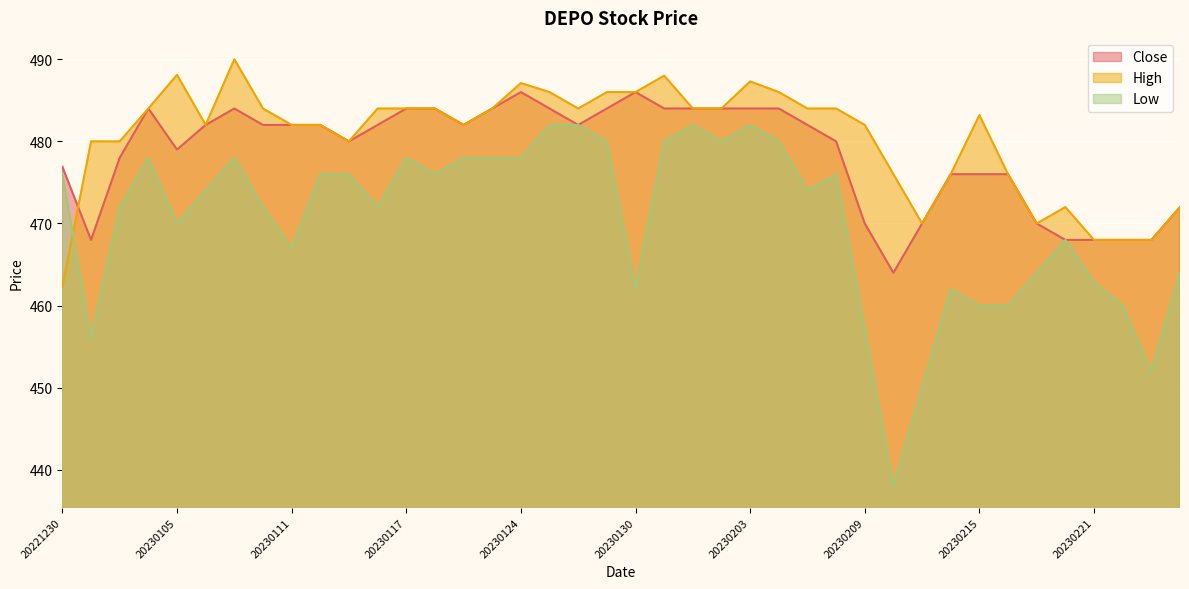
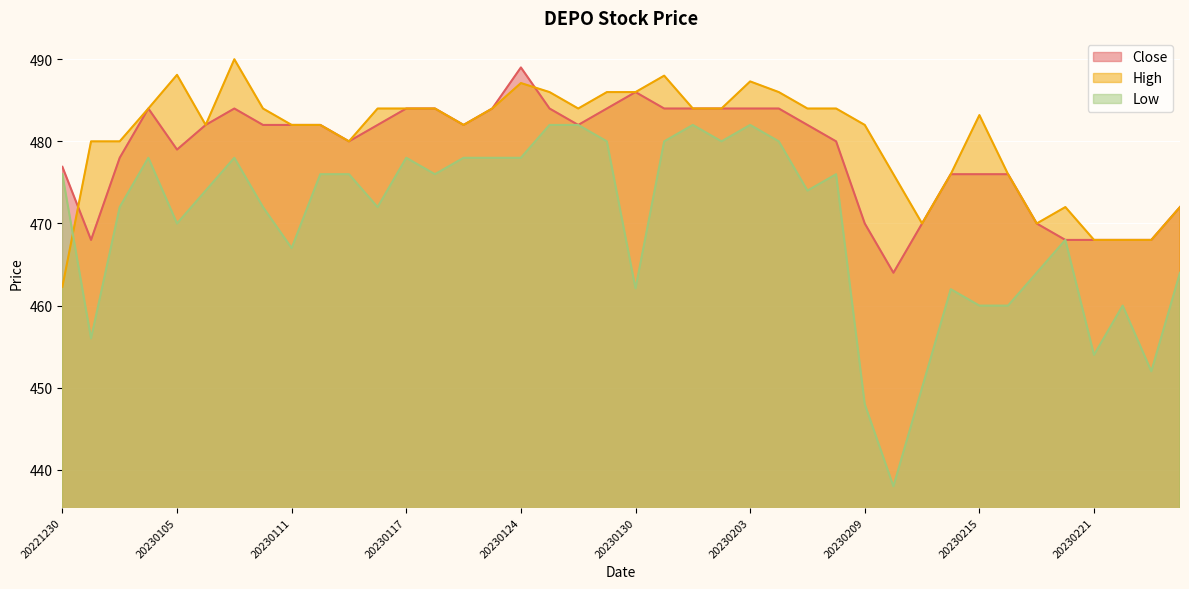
  {
    "Close": {
      "20221230": 477,
      "20230105": 479,
-     "20230124": 486,
+     "20230124": 489,
      "20230203": 484,
      "20230209": 470,
      "20230215": 476
    },
    "High": {
      "20221230": 462,
      "20230105": 488,
      "20230124": 487,
      "20230203": 487,
      "20230209": 482,
      "20230215": 483
    },
    "Low": {
      "20221230": 476,
      "20230105": 470,
      "20230111": 467,
      "20230117": 478,
      "20230124": 478,
      "20230130": 462,
      "20230203": 482,
-     "20230209": 457,
+     "20230209": 448,
      "20230215": 460,
-     "20230221": 463
+     "20230221": 454
    }
  }
